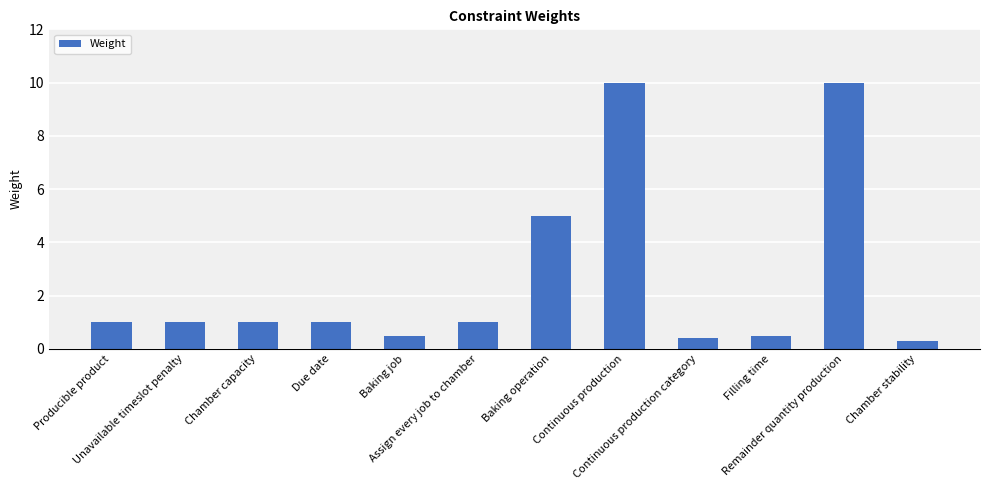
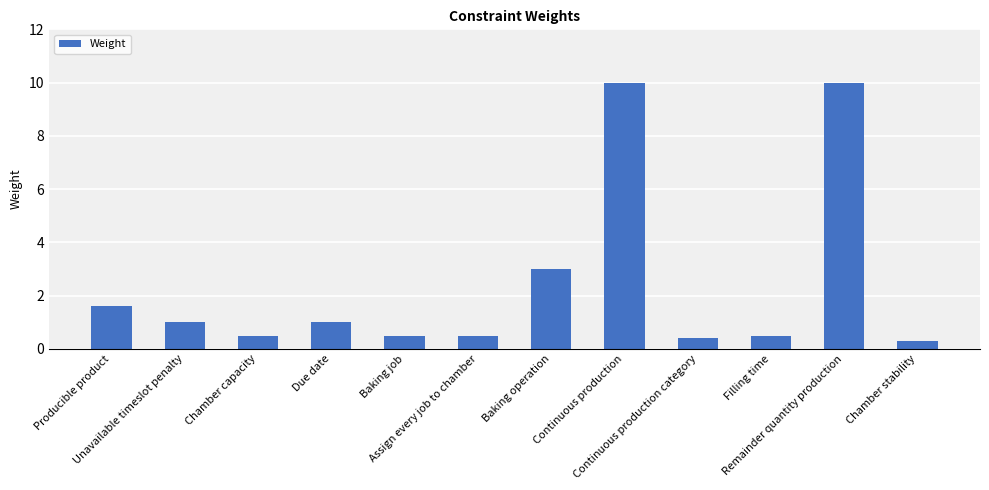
  {
-   "Producible product": 1.0,
+   "Producible product": 1.6,
    "Unavailable timeslot penalty": 1.0,
-   "Chamber capacity": 1.0,
+   "Chamber capacity": 0.5,
    "Due date": 1.0,
    "Baking job": 0.5,
-   "Assign every job to chamber": 1.0,
-   "Baking operation": 5,
+   "Assign every job to chamber": 0.5,
+   "Baking operation": 3,
    "Continuous production": 10.0,
    "Continuous production category": 0.4,
    "Filling time": 0.5,
    "Remainder quantity production": 10.0,
    "Chamber stability": 0.3
  }
